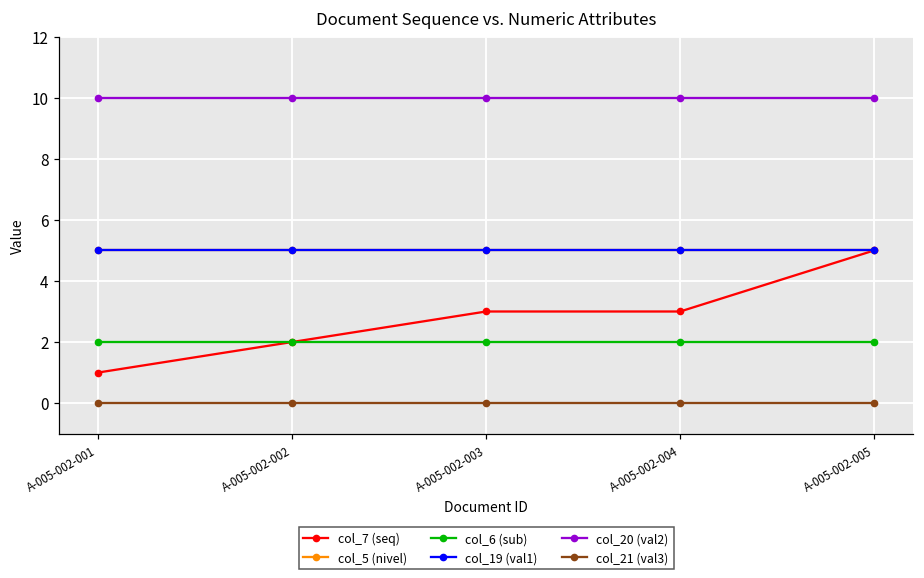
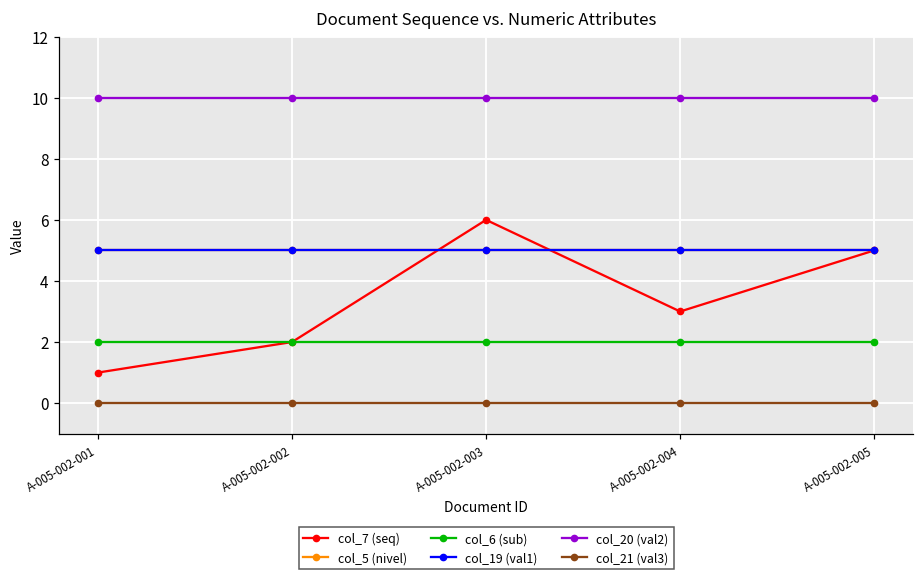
  {
    "col_7 (seq)": {
      "A-005-002-001": 1,
-     "A-005-002-003": 3,
+     "A-005-002-003": 6,
      "A-005-002-004": 3
    },
    "col_19 (val1)": {
      "A-005-002-001": 5,
      "A-005-002-002": 5,
      "A-005-002-003": 5,
      "A-005-002-004": 5
    },
    "col_6 (sub)": {
      "A-005-002-001": 2,
      "A-005-002-003": 2,
      "A-005-002-004": 2,
      "A-005-002-005": 2
    },
    "col_20 (val2)": {
      "A-005-002-001": 10,
      "A-005-002-002": 10,
      "A-005-002-003": 10,
      "A-005-002-004": 10,
      "A-005-002-005": 10
    },
    "col_21 (val3)": {
      "A-005-002-001": 0,
      "A-005-002-002": 0,
      "A-005-002-003": 0,
      "A-005-002-004": 0,
      "A-005-002-005": 0
    }
  }
